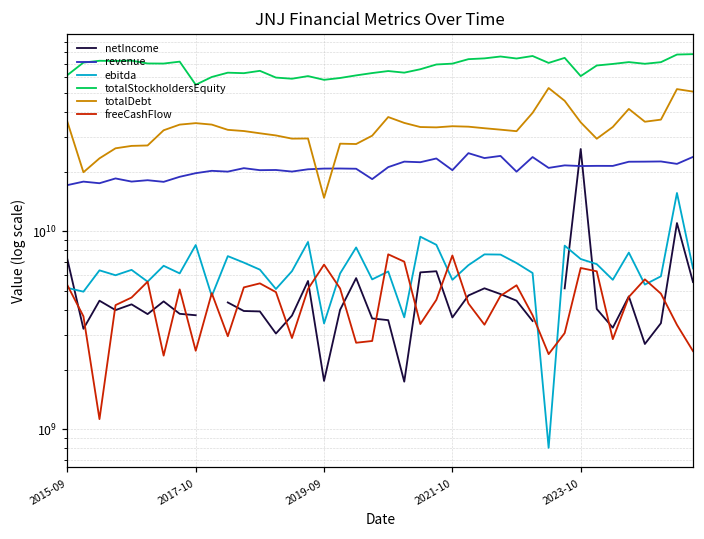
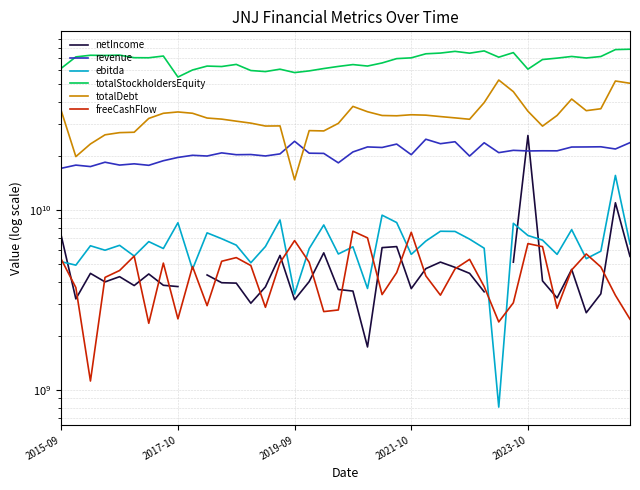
  {
    "netIncome": {
      "2015-09": 7200000000,
      "2017-10": 3800000000,
-     "2019-09": 1800000000,
+     "2019-09": 3200000000,
      "2021-10": 3700000000,
      "2023-10": 26000000000
    },
    "revenue": {
      "2015-09": 17000000000,
      "2017-10": 20000000000,
-     "2019-09": 21000000000,
+     "2019-09": 24000000000,
      "2021-10": 20000000000,
      "2023-10": 21000000000
    },
    "ebitda": {
      "2017-10": 9000000000,
      "2019-09": 3400000000,
      "2021-10": 5700000000,
      "2023-10": 7200000000
    },
    "totalStockholdersEquity": {
      "2015-09": 62000000000,
      "2017-10": 55000000000,
      "2019-09": 58000000000,
      "2021-10": 70000000000,
      "2023-10": 61000000000
    },
    "totalDebt": {
      "2015-09": 36000000000,
      "2017-10": 35000000000,
      "2019-09": 15000000000,
      "2021-10": 34000000000,
      "2023-10": 36000000000
    },
    "freeCashFlow": {
      "2017-10": 2500000000,
      "2019-09": 6800000000,
      "2021-10": 7500000000,
      "2023-10": 6500000000
    }
  }
